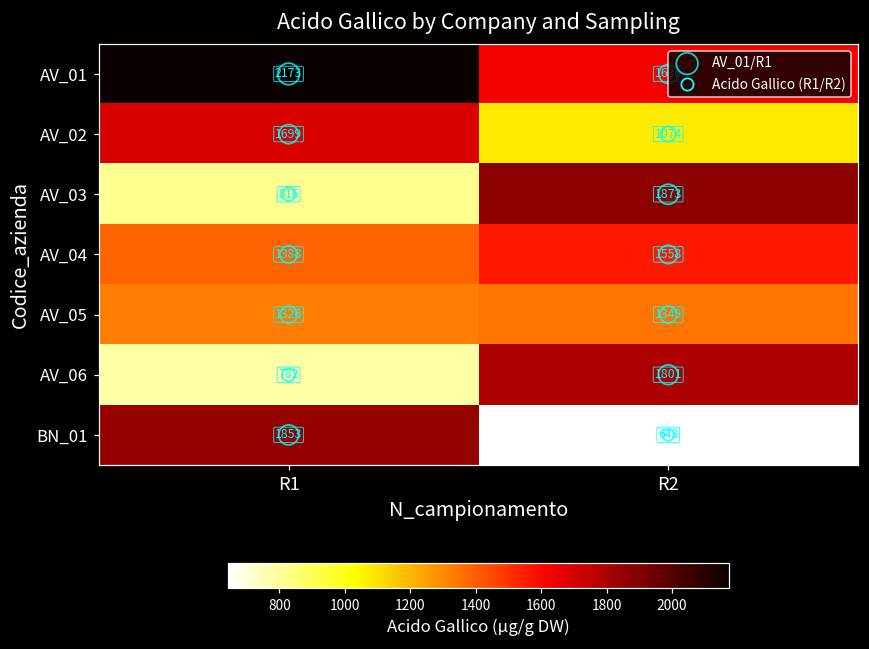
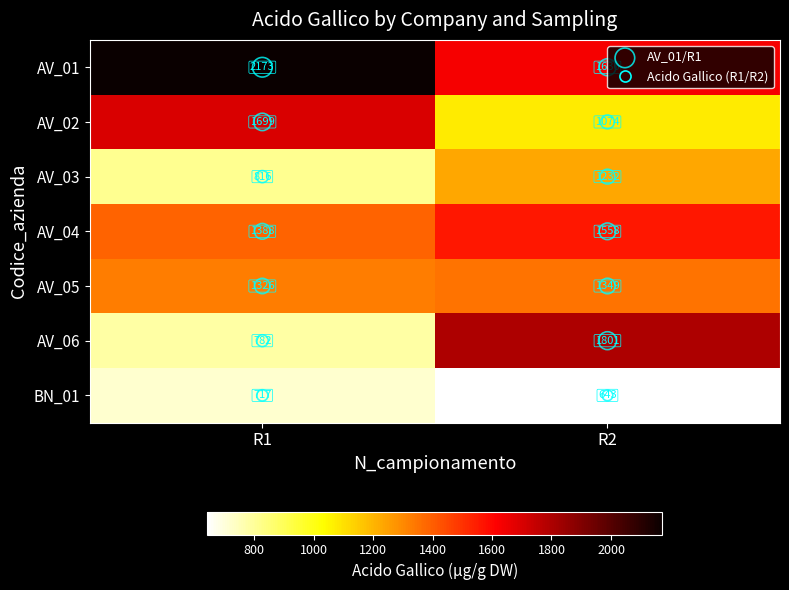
  {
    "AV_03": {
-     "R2": 1873
+     "R2": 1232
    },
    "BN_01": {
-     "R1": 1853
+     "R1": 717
    }
  }
